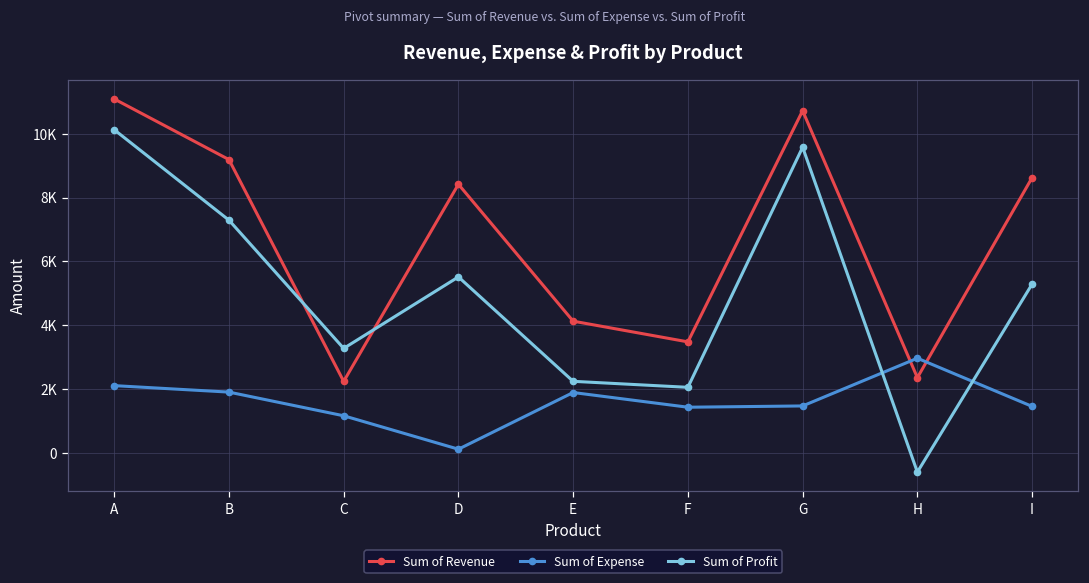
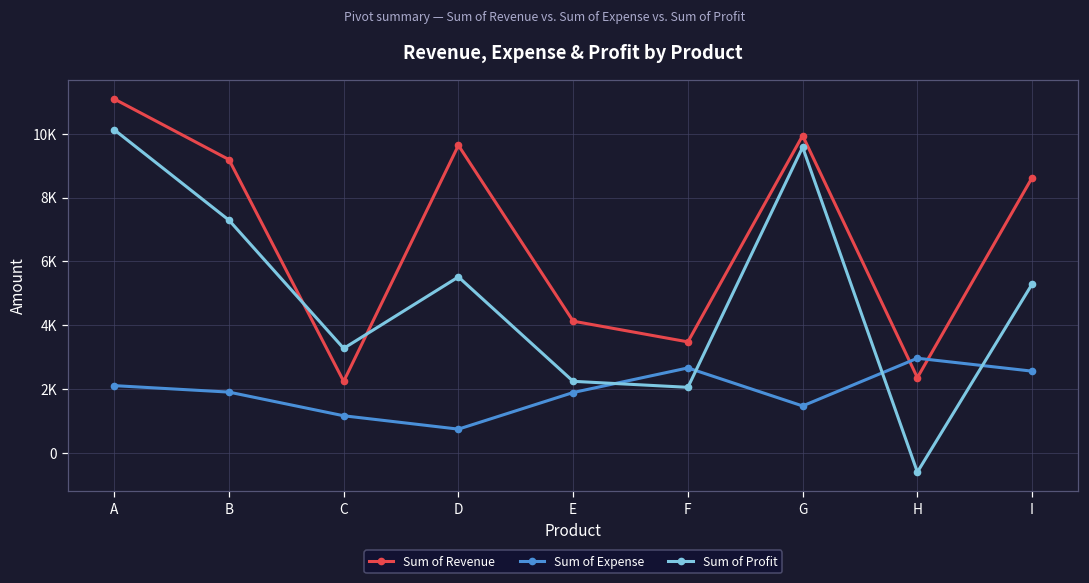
  {
    "Sum of Revenue": {
      "A": 11100,
      "B": 9200,
      "C": 2200,
-     "D": 8400,
+     "D": 9600,
      "E": 4100,
      "F": 3500,
-     "G": 10700,
+     "G": 9900,
      "H": 2400,
      "I": 8600
    },
    "Sum of Expense": {
      "A": 2100,
      "B": 1900,
      "C": 1200,
-     "D": 100,
+     "D": 700,
      "E": 1900,
-     "F": 1400,
+     "F": 2700,
      "G": 1500,
      "H": 3000,
-     "I": 1500
+     "I": 2600
    },
    "Sum of Profit": {
      "A": 10100,
      "B": 7300,
      "C": 3300,
      "D": 5500,
      "E": 2200,
      "F": 2000,
      "G": 9600,
      "H": -600,
      "I": 5300
    }
  }
